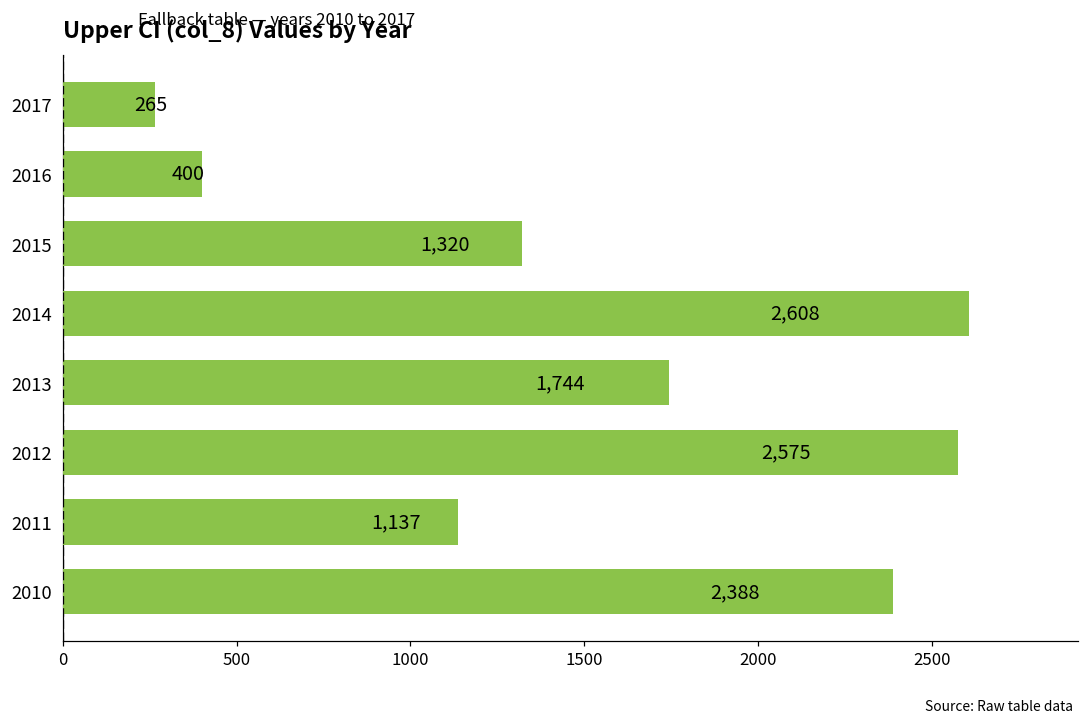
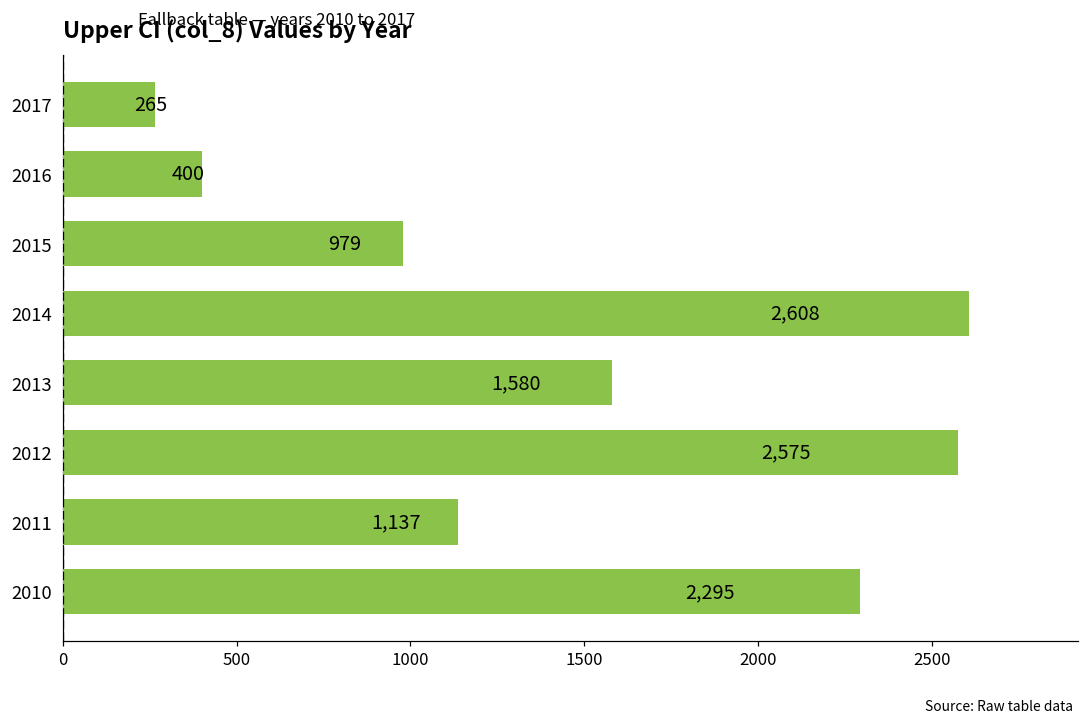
  {
    "2017": "265",
    "2016": "400",
-   "2015": "1,320",
+   "2015": "979",
    "2014": "2,608",
-   "2013": "1,744",
+   "2013": "1,580",
    "2012": "2,575",
    "2011": "1,137",
-   "2010": "2,388"
+   "2010": "2,295"
  }
